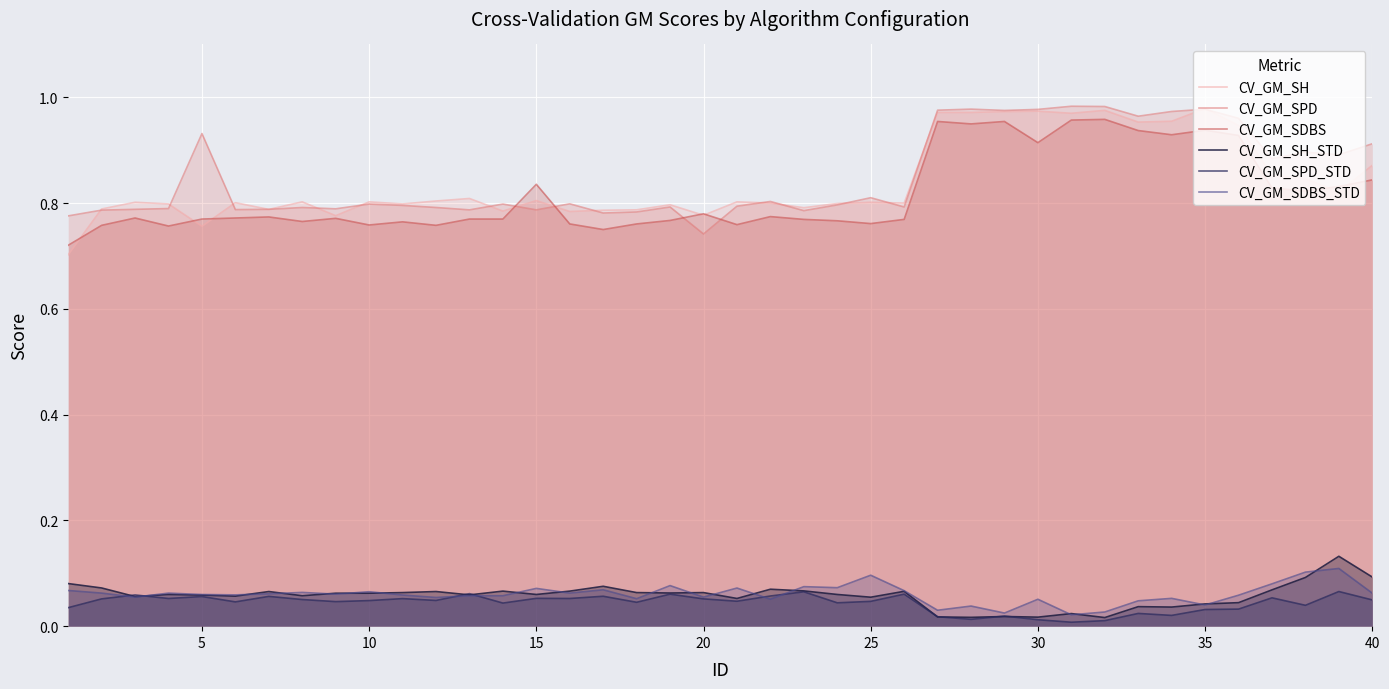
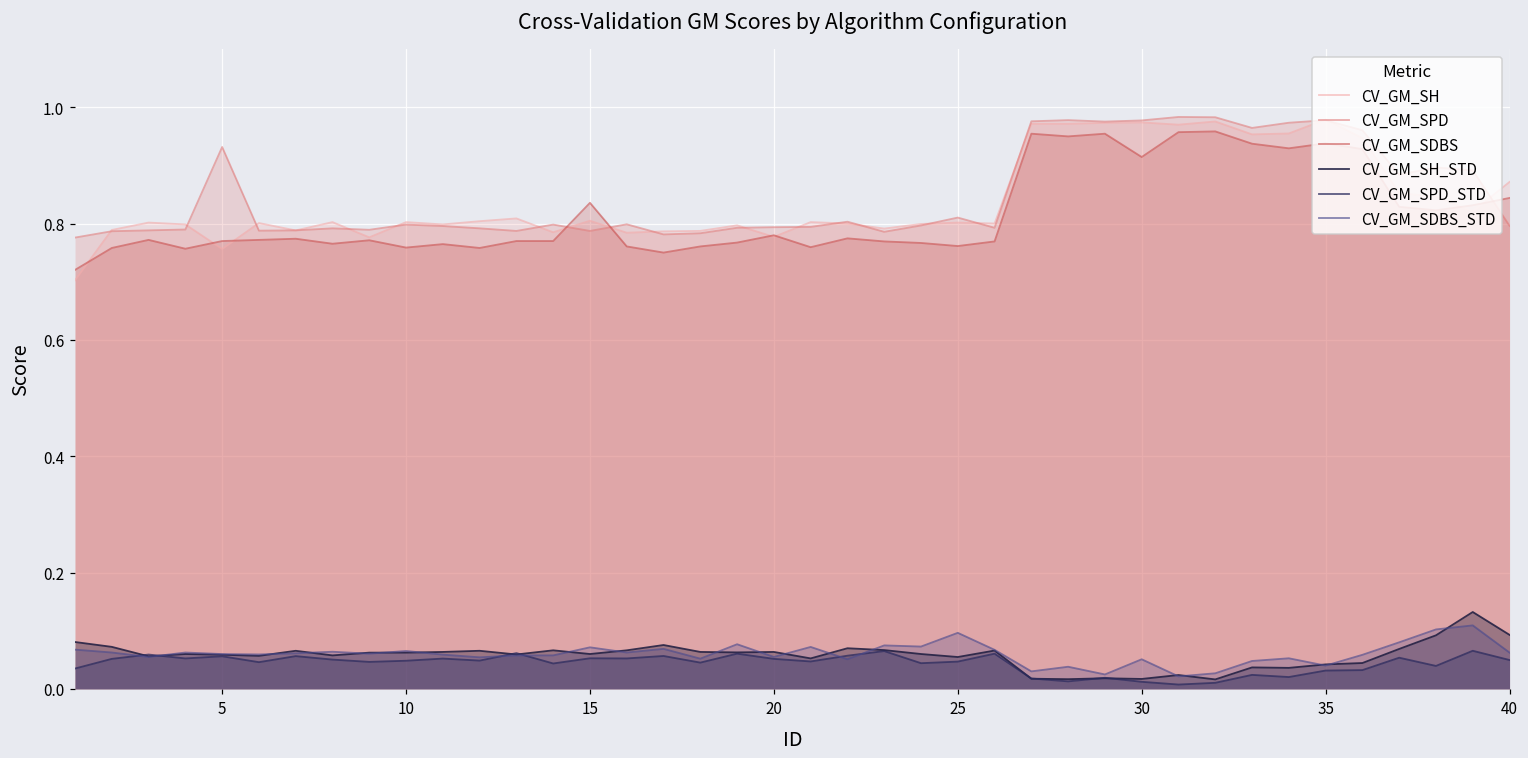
  {
    "CV_GM_SH": {
      "5": 0.76,
      "15": 0.80,
      "25": 0.80,
      "40": 0.87
    },
    "CV_GM_SPD": {
      "5": 0.93,
      "15": 0.79,
-     "20": 0.74,
+     "20": 0.79,
      "25": 0.81,
-     "40": 0.91
+     "40": 0.80
    },
    "CV_GM_SDBS": {
      "5": 0.77,
      "10": 0.76,
      "15": 0.84,
      "25": 0.76,
      "30": 0.91,
      "40": 0.84
    },
    "CV_GM_SDBS_STD": {
      "15": 0.07,
      "25": 0.10,
      "30": 0.05,
      "40": 0.06
    }
  }
